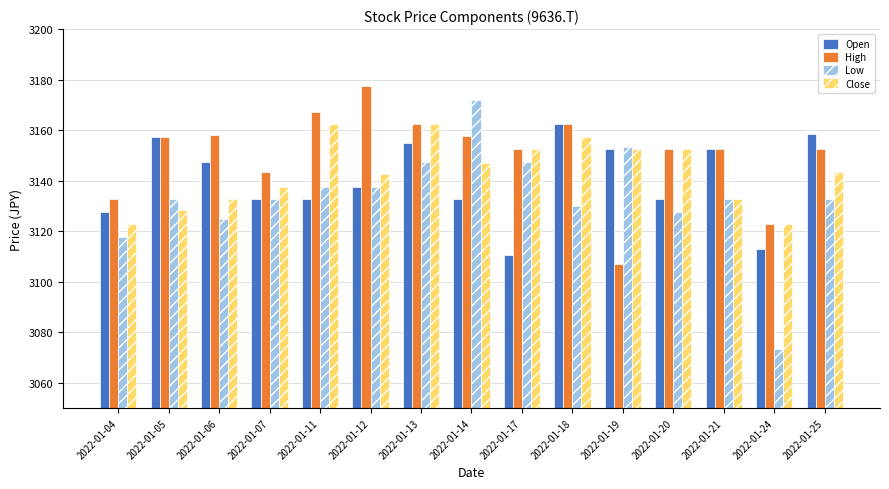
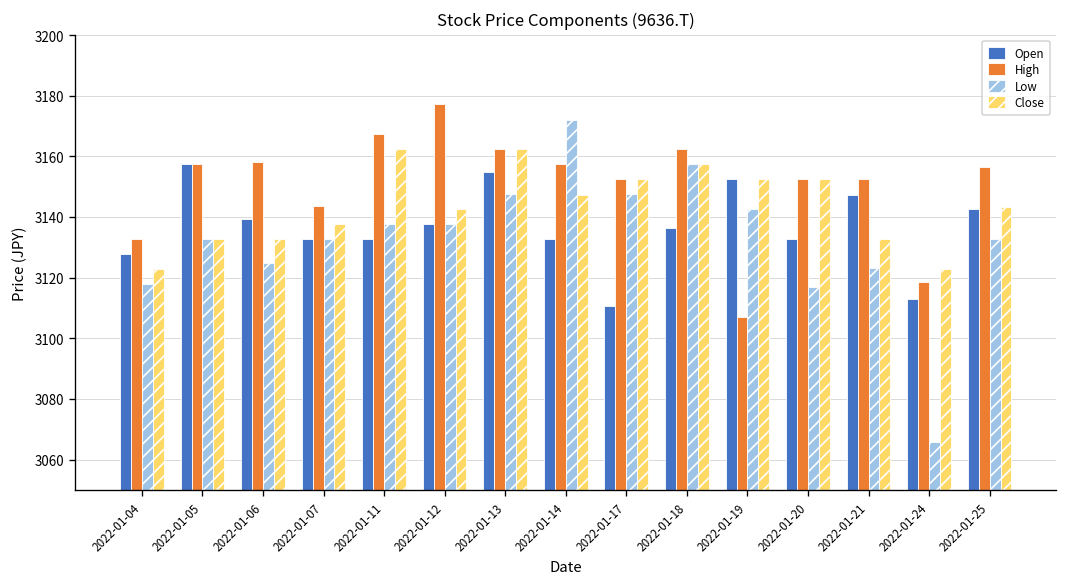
  {
    "Open": {
      "2022-01-04": 3128,
      "2022-01-05": 3157,
-     "2022-01-06": 3148,
+     "2022-01-06": 3139,
      "2022-01-07": 3133,
      "2022-01-11": 3133,
      "2022-01-12": 3138,
      "2022-01-13": 3155,
      "2022-01-14": 3133,
      "2022-01-17": 3111,
-     "2022-01-18": 3162,
+     "2022-01-18": 3136,
      "2022-01-19": 3153,
      "2022-01-20": 3133,
-     "2022-01-21": 3153,
+     "2022-01-21": 3147,
      "2022-01-24": 3113,
-     "2022-01-25": 3159
+     "2022-01-25": 3143
    },
    "High": {
      "2022-01-04": 3133,
      "2022-01-05": 3157,
      "2022-01-06": 3158,
      "2022-01-07": 3143,
      "2022-01-11": 3167,
      "2022-01-12": 3177,
      "2022-01-13": 3162,
      "2022-01-14": 3158,
      "2022-01-17": 3153,
      "2022-01-18": 3162,
      "2022-01-19": 3107,
      "2022-01-20": 3153,
      "2022-01-21": 3153,
-     "2022-01-24": 3123,
-     "2022-01-25": 3153
+     "2022-01-24": 3118,
+     "2022-01-25": 3157
    },
    "Low": {
      "2022-01-04": 3118,
      "2022-01-05": 3133,
      "2022-01-06": 3125,
      "2022-01-07": 3133,
      "2022-01-11": 3138,
      "2022-01-12": 3138,
      "2022-01-13": 3148,
      "2022-01-14": 3172,
      "2022-01-17": 3148,
-     "2022-01-18": 3130,
-     "2022-01-19": 3153,
-     "2022-01-20": 3128,
-     "2022-01-21": 3133,
-     "2022-01-24": 3073,
+     "2022-01-18": 3157,
+     "2022-01-19": 3143,
+     "2022-01-20": 3117,
+     "2022-01-21": 3123,
+     "2022-01-24": 3066,
      "2022-01-25": 3133
    },
    "Close": {
      "2022-01-04": 3123,
-     "2022-01-05": 3128,
+     "2022-01-05": 3133,
      "2022-01-06": 3133,
      "2022-01-07": 3138,
      "2022-01-11": 3162,
      "2022-01-12": 3143,
      "2022-01-13": 3162,
      "2022-01-14": 3147,
      "2022-01-17": 3153,
      "2022-01-18": 3157,
      "2022-01-19": 3153,
      "2022-01-20": 3153,
      "2022-01-21": 3133,
      "2022-01-24": 3123,
      "2022-01-25": 3143
    }
  }
